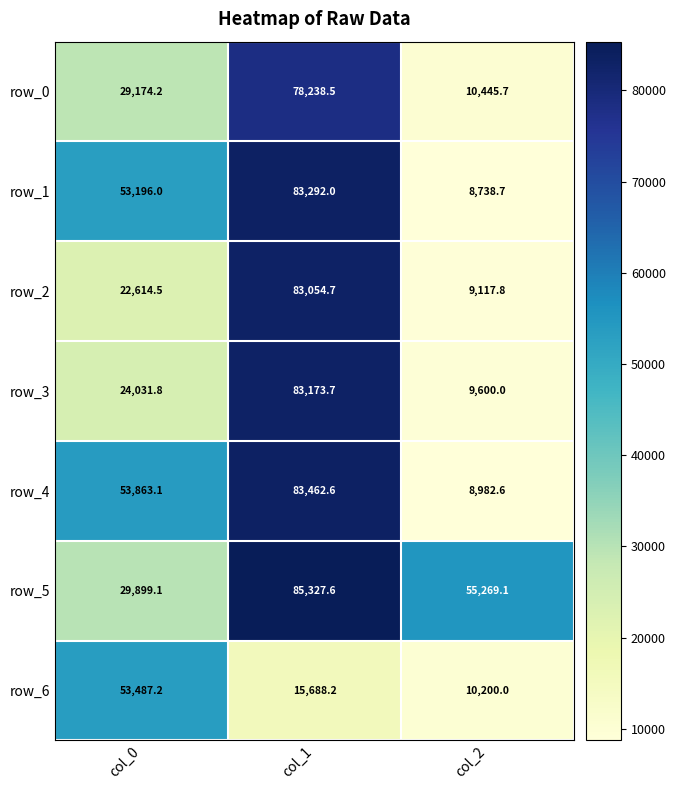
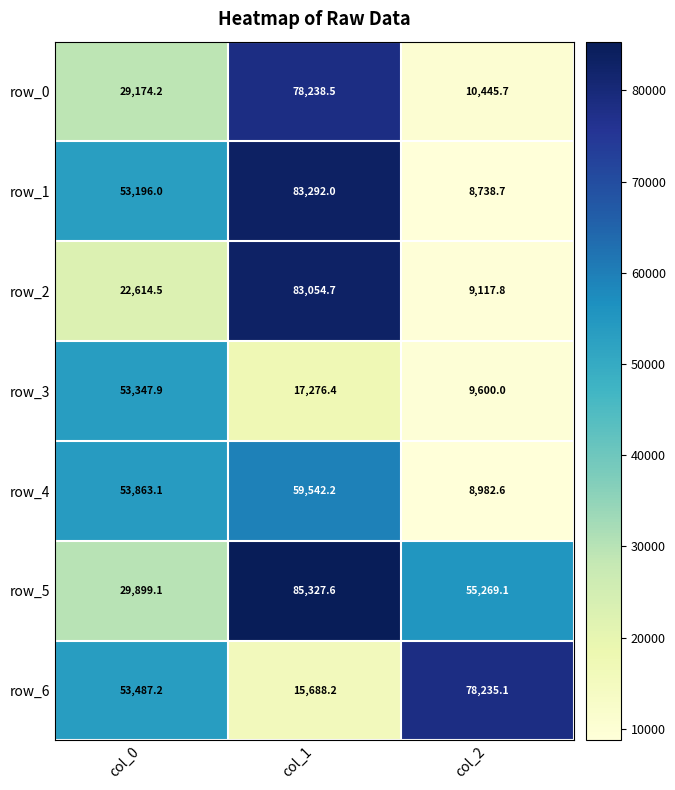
  {
    "row_0": {
      "col_0": "29,174.2",
      "col_1": "78,238.5",
      "col_2": "10,445.7"
    },
    "row_1": {
      "col_0": "53,196.0",
      "col_1": "83,292.0",
      "col_2": "8,738.7"
    },
    "row_2": {
      "col_0": "22,614.5",
      "col_1": "83,054.7",
      "col_2": "9,117.8"
    },
    "row_3": {
-     "col_0": "24,031.8",
-     "col_1": "83,173.7",
+     "col_0": "53,347.9",
+     "col_1": "17,276.4",
      "col_2": "9,600.0"
    },
    "row_4": {
      "col_0": "53,863.1",
-     "col_1": "83,462.6",
+     "col_1": "59,542.2",
      "col_2": "8,982.6"
    },
    "row_5": {
      "col_0": "29,899.1",
      "col_1": "85,327.6",
      "col_2": "55,269.1"
    },
    "row_6": {
      "col_0": "53,487.2",
      "col_1": "15,688.2",
-     "col_2": "10,200.0"
+     "col_2": "78,235.1"
    }
  }
